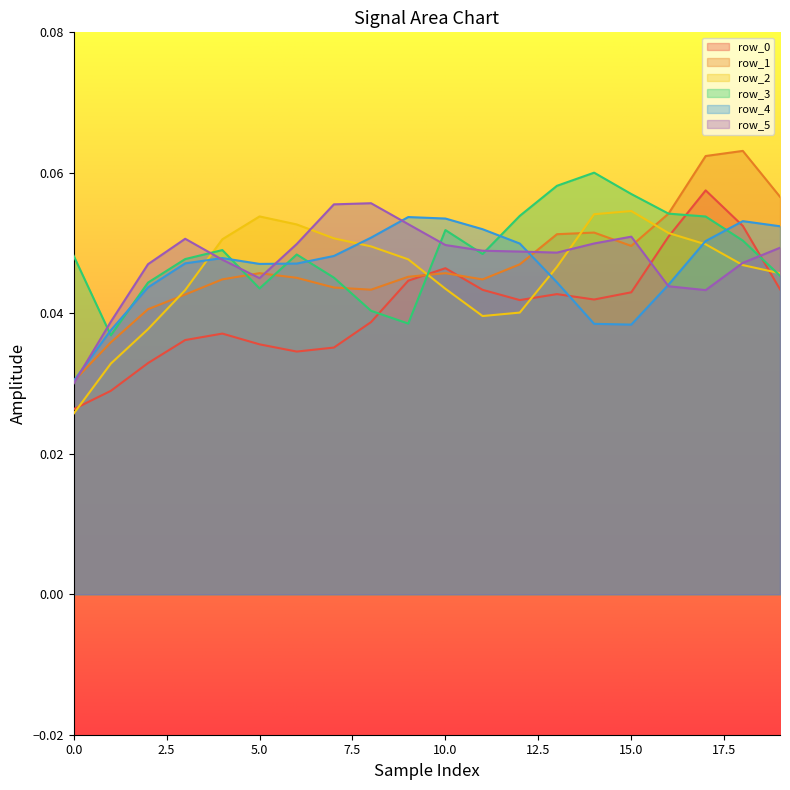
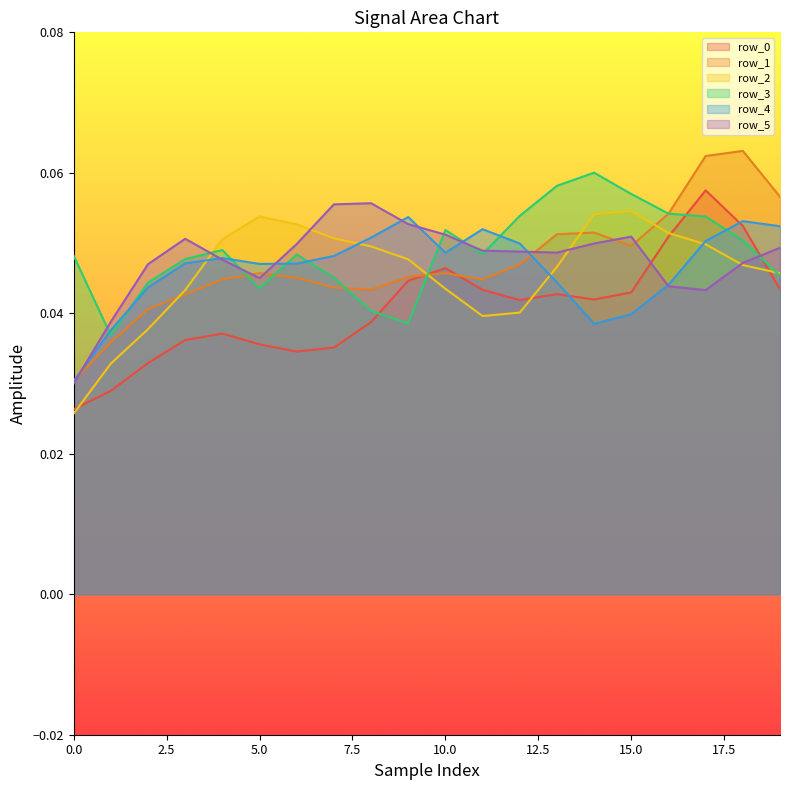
  {
    "row_3": {
      "0.0": 0.048,
      "5.0": 0.044,
      "10.0": 0.052,
      "15.0": 0.057
    },
    "row_4": {
      "5.0": 0.047,
-     "10.0": 0.053,
-     "15.0": 0.038
+     "10.0": 0.049,
+     "15.0": 0.040
    },
    "row_5": {
      "5.0": 0.045,
-     "10.0": 0.050,
+     "10.0": 0.051,
      "15.0": 0.051
    }
  }
